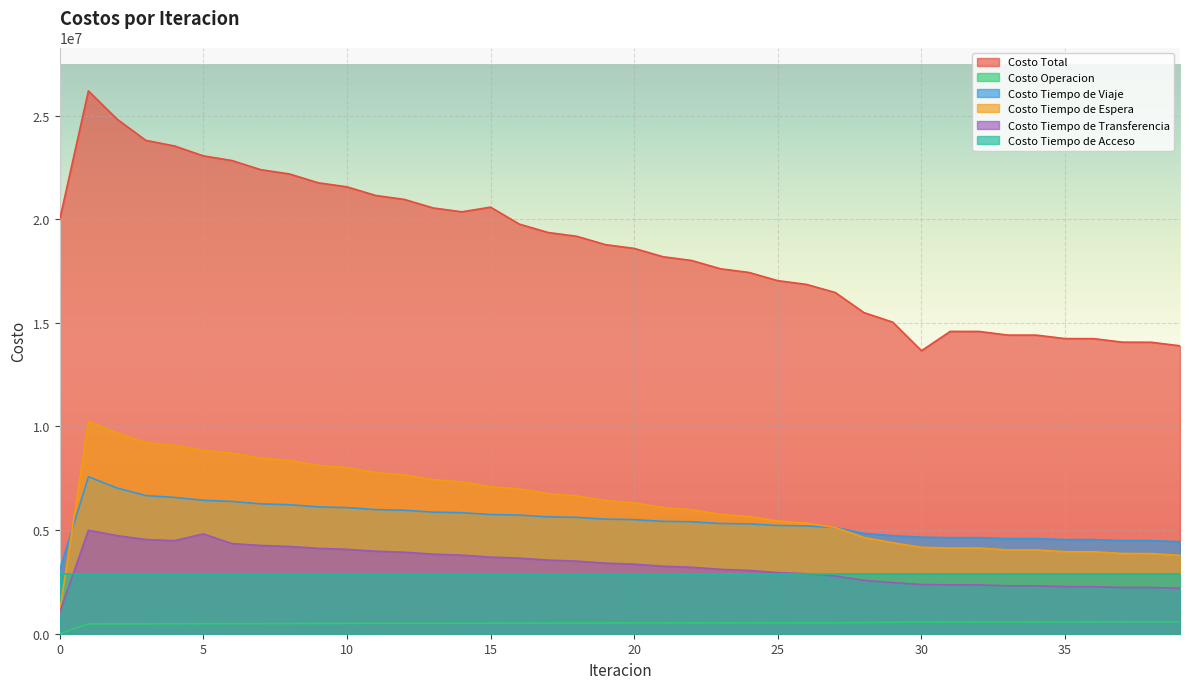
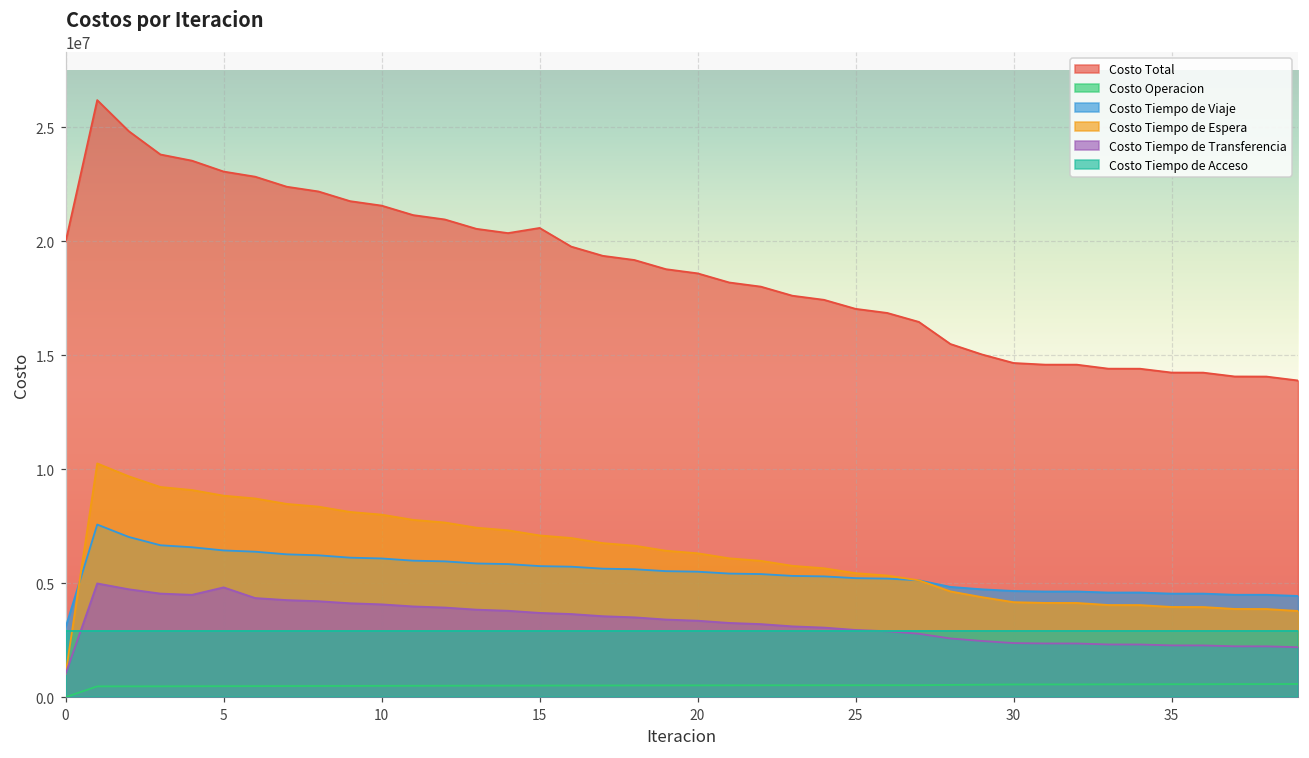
  {
    "Costo Total": {
      "0": 20000000,
      "5": 23100000,
      "10": 21600000,
      "15": 20600000,
      "20": 18600000,
      "25": 17000000,
-     "30": 13700000,
+     "30": 14700000,
      "35": 14200000
    },
    "Costo Tiempo de Viaje": {
      "0": 3100000,
      "5": 6400000,
      "10": 6100000,
      "15": 5700000,
      "20": 5500000,
      "25": 5200000,
      "30": 4700000,
      "35": 4500000
    },
    "Costo Tiempo de Espera": {
      "5": 8800000,
      "10": 8000000,
      "15": 7100000,
      "20": 6300000,
      "25": 5400000,
      "30": 4200000,
      "35": 4000000
    },
    "Costo Tiempo de Transferencia": {
      "5": 4800000,
      "10": 4100000,
      "15": 3700000,
      "20": 3400000,
      "30": 2400000,
      "35": 2300000
    }
  }
